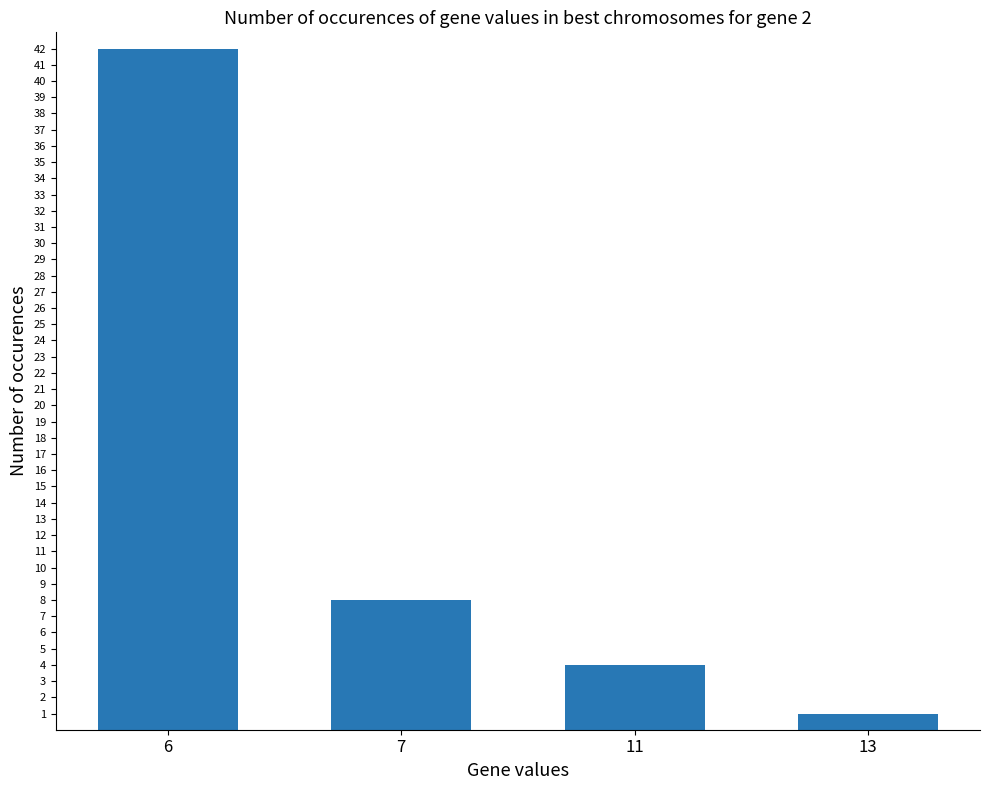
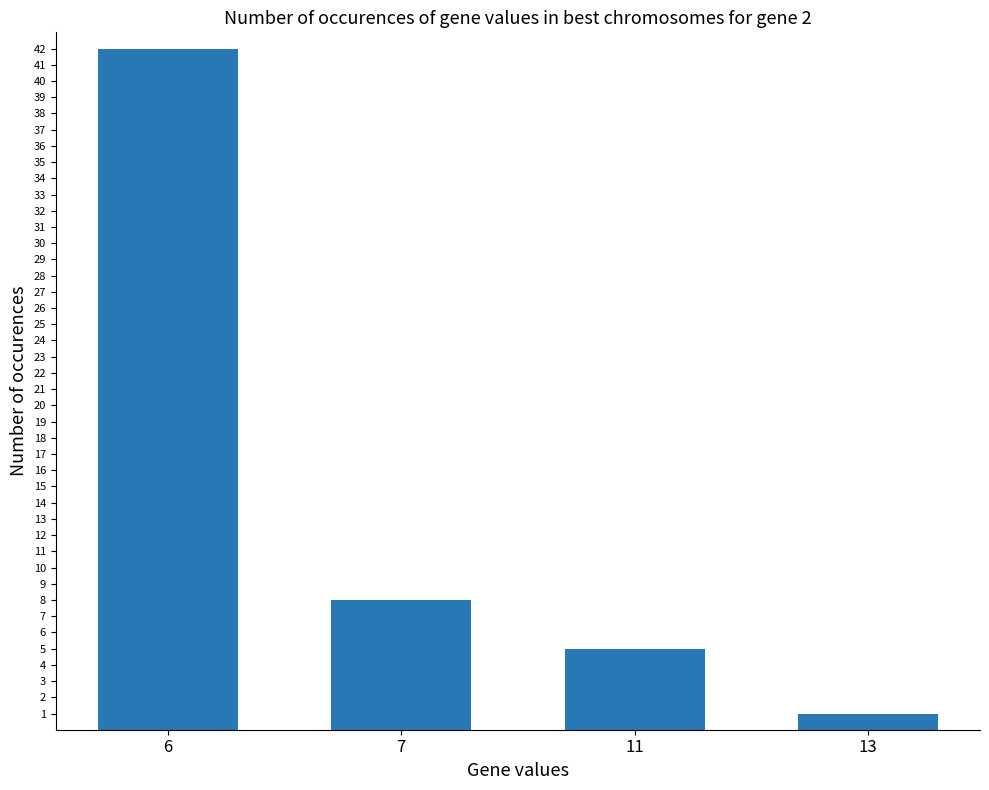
  {
    "6": 42,
    "7": 8,
-   "11": 4,
+   "11": 5,
    "13": 1
  }
